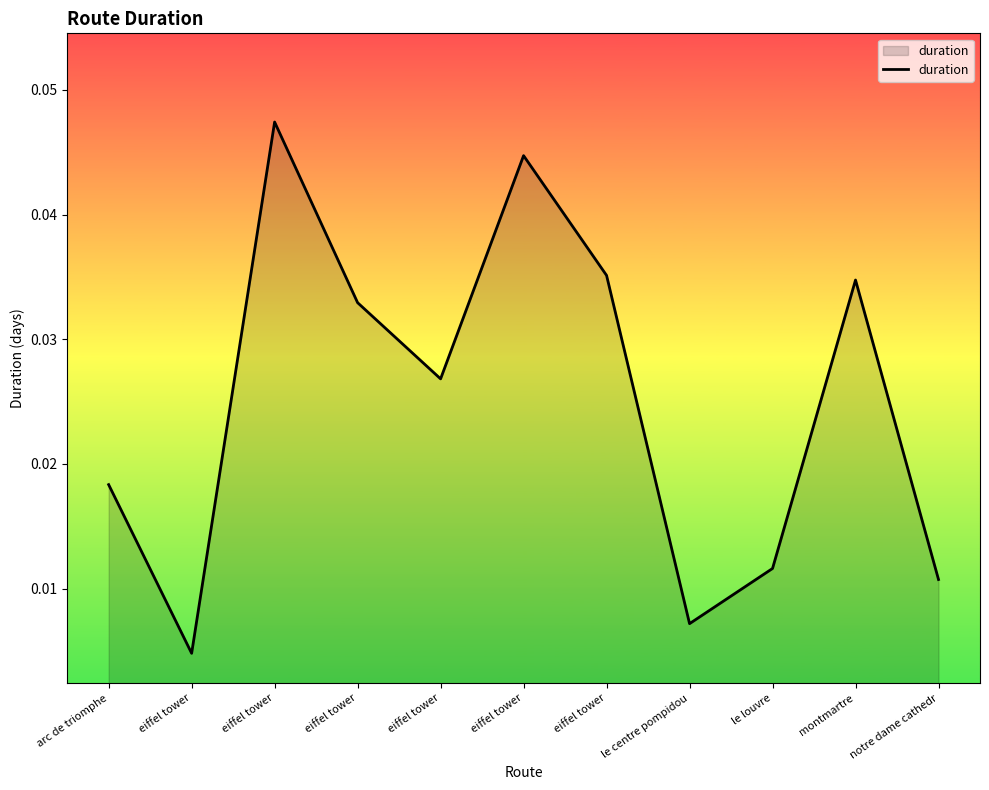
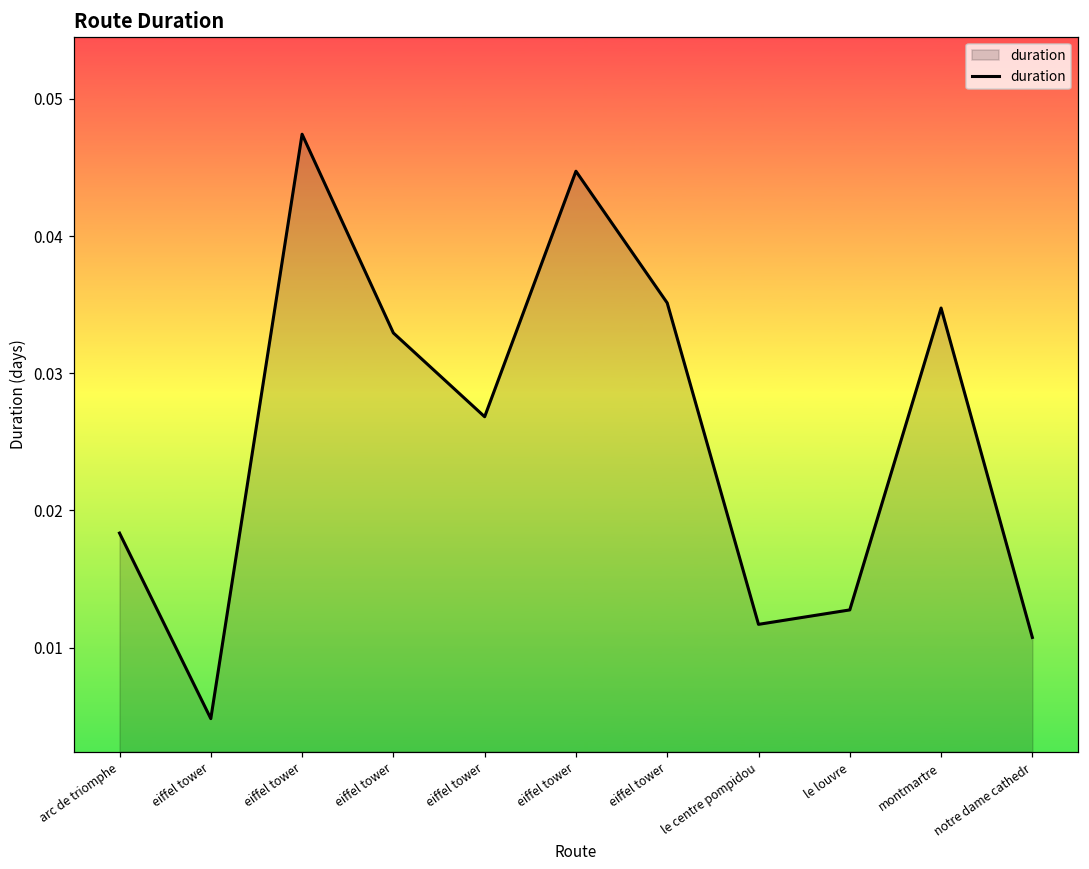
  {
    "arc de triomphe": 0.0183,
-   "le centre pompidou": 0.0072,
-   "le louvre": 0.0116,
+   "le centre pompidou": 0.0117,
+   "le louvre": 0.0127,
    "montmartre": 0.0348,
    "notre dame cathedr": 0.0107
  }
